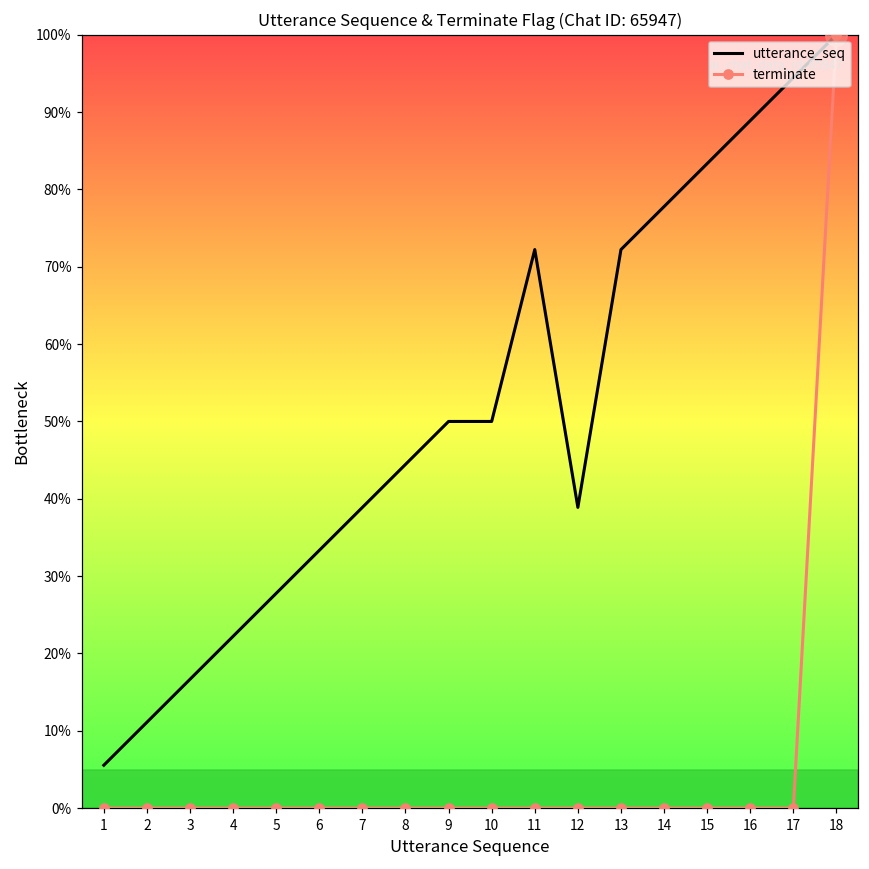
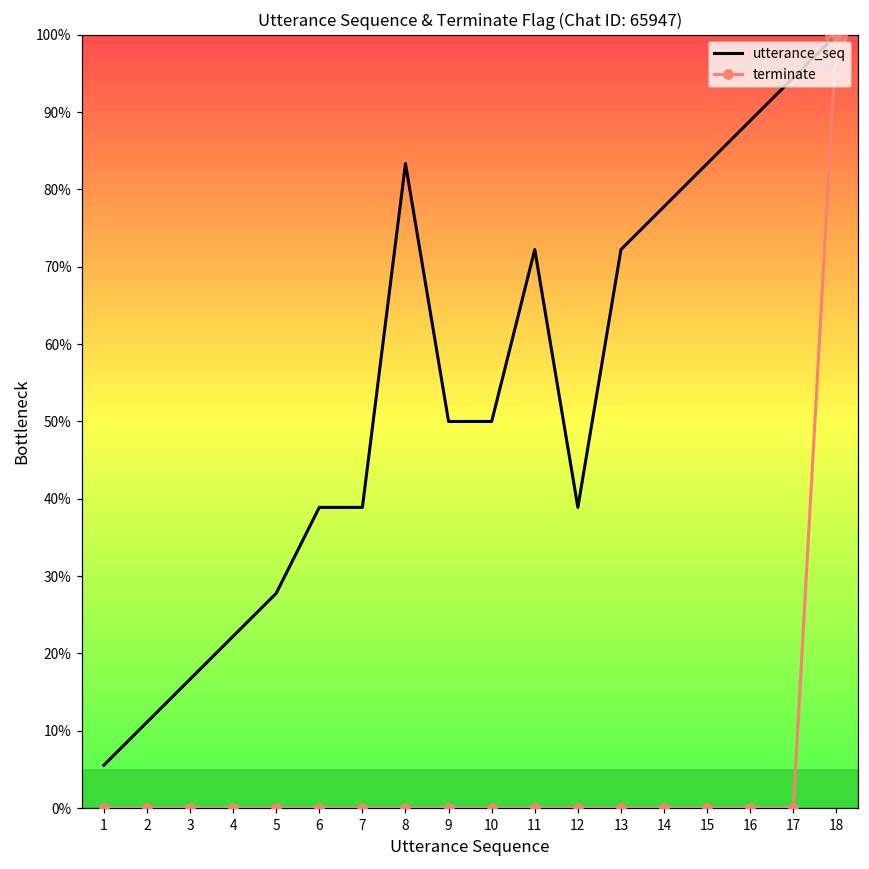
  {
    "utterance_seq": {
      "1": "6%",
      "2": "11%",
      "3": "17%",
      "4": "22%",
      "5": "28%",
-     "6": "33%",
+     "6": "39%",
      "7": "39%",
-     "8": "44%",
+     "8": "83%",
      "9": "50%",
      "10": "50%",
      "11": "72%",
      "12": "39%",
      "13": "72%",
      "14": "78%",
      "15": "83%",
      "16": "89%"
    }
  }
